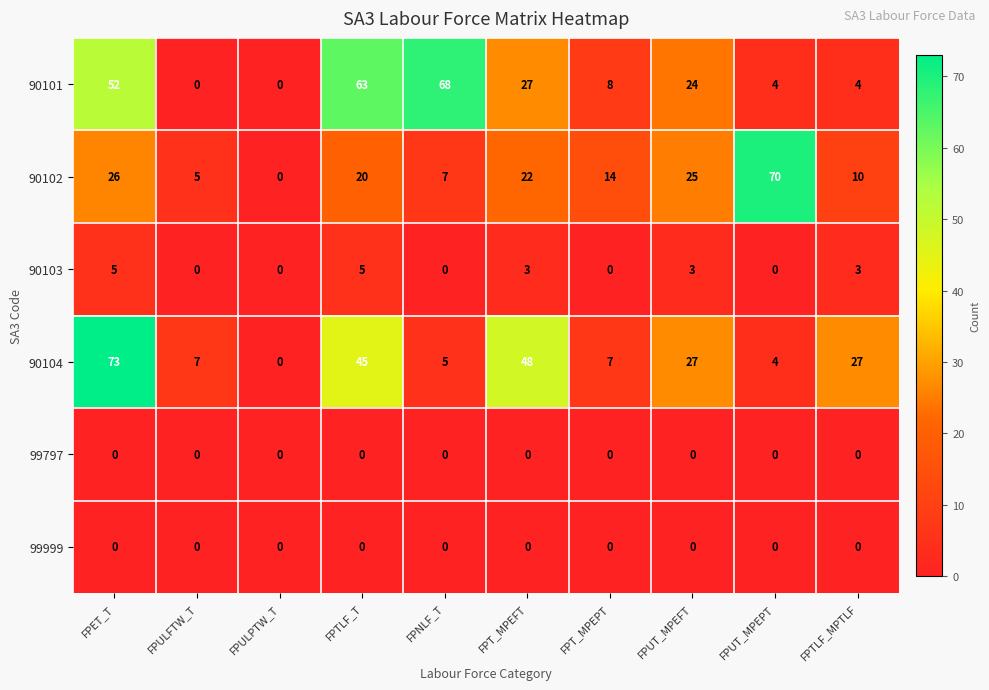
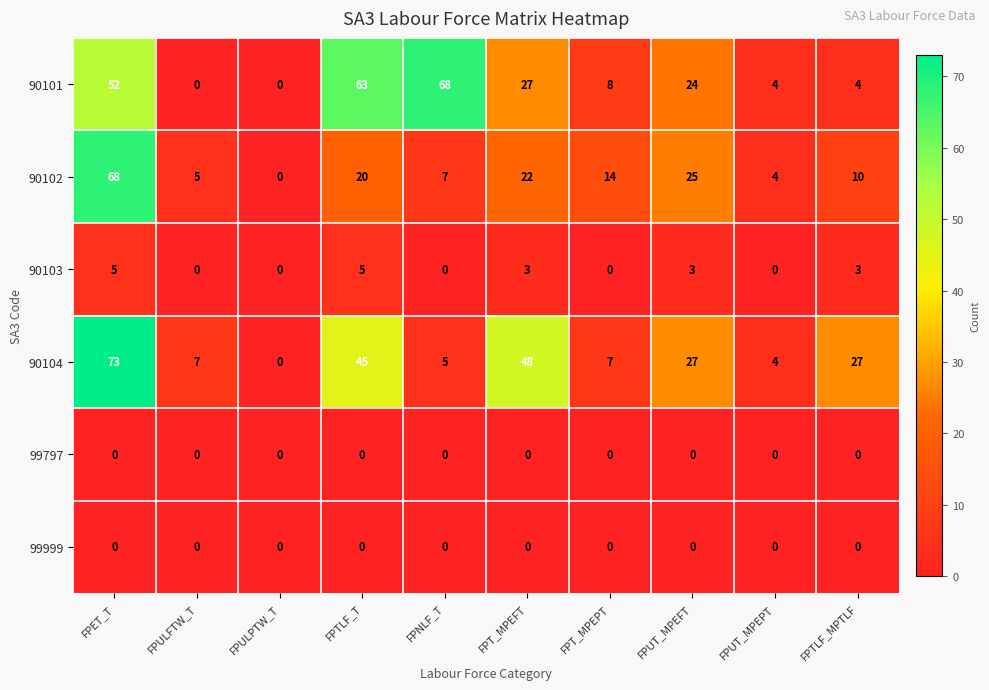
  {
    "90101": {
      "FPET_T": 52,
      "FPULFTW_T": 0,
      "FPULPTW_T": 0,
      "FPTLF_T": 63,
      "FPNLF_T": 68,
      "FPT_MPEFT": 27,
      "FPT_MPEPT": 8,
      "FPUT_MPEFT": 24,
      "FPUT_MPEPT": 4,
      "FPTLF_MPTLF": 4
    },
    "90102": {
-     "FPET_T": 26,
+     "FPET_T": 68,
      "FPULFTW_T": 5,
      "FPULPTW_T": 0,
      "FPTLF_T": 20,
      "FPNLF_T": 7,
      "FPT_MPEFT": 22,
      "FPT_MPEPT": 14,
      "FPUT_MPEFT": 25,
-     "FPUT_MPEPT": 70,
+     "FPUT_MPEPT": 4,
      "FPTLF_MPTLF": 10
    },
    "90103": {
      "FPET_T": 5,
      "FPULFTW_T": 0,
      "FPULPTW_T": 0,
      "FPTLF_T": 5,
      "FPNLF_T": 0,
      "FPT_MPEFT": 3,
      "FPT_MPEPT": 0,
      "FPUT_MPEFT": 3,
      "FPUT_MPEPT": 0,
      "FPTLF_MPTLF": 3
    },
    "90104": {
      "FPET_T": 73,
      "FPULFTW_T": 7,
      "FPULPTW_T": 0,
      "FPTLF_T": 45,
      "FPNLF_T": 5,
      "FPT_MPEFT": 48,
      "FPT_MPEPT": 7,
      "FPUT_MPEFT": 27,
      "FPUT_MPEPT": 4,
      "FPTLF_MPTLF": 27
    },
    "99797": {
      "FPET_T": 0,
      "FPULFTW_T": 0,
      "FPULPTW_T": 0,
      "FPTLF_T": 0,
      "FPNLF_T": 0,
      "FPT_MPEFT": 0,
      "FPT_MPEPT": 0,
      "FPUT_MPEFT": 0,
      "FPUT_MPEPT": 0,
      "FPTLF_MPTLF": 0
    },
    "99999": {
      "FPET_T": 0,
      "FPULFTW_T": 0,
      "FPULPTW_T": 0,
      "FPTLF_T": 0,
      "FPNLF_T": 0,
      "FPT_MPEFT": 0,
      "FPT_MPEPT": 0,
      "FPUT_MPEFT": 0,
      "FPUT_MPEPT": 0,
      "FPTLF_MPTLF": 0
    }
  }
